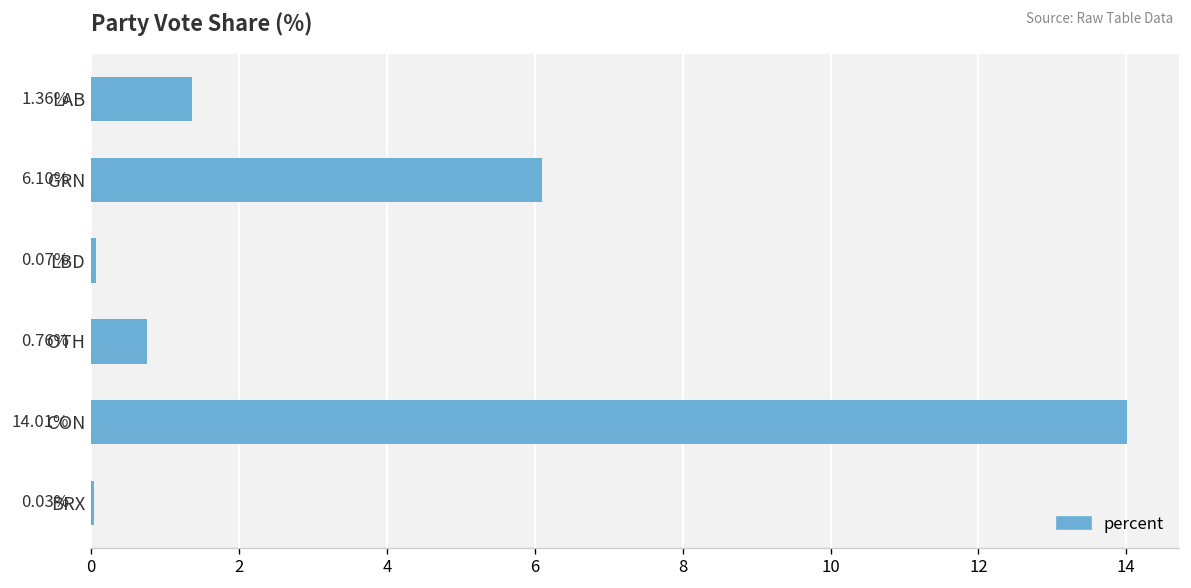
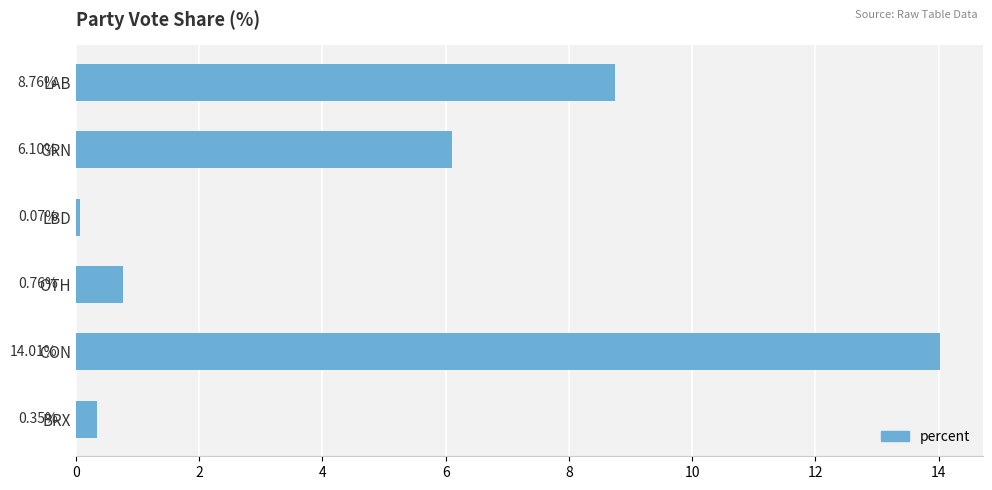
  {
-   "LAB": "1.36%",
+   "LAB": "8.76%",
    "LBD": "0.07%",
-   "BRX": "0.03%"
+   "BRX": "0.35%"
  }
